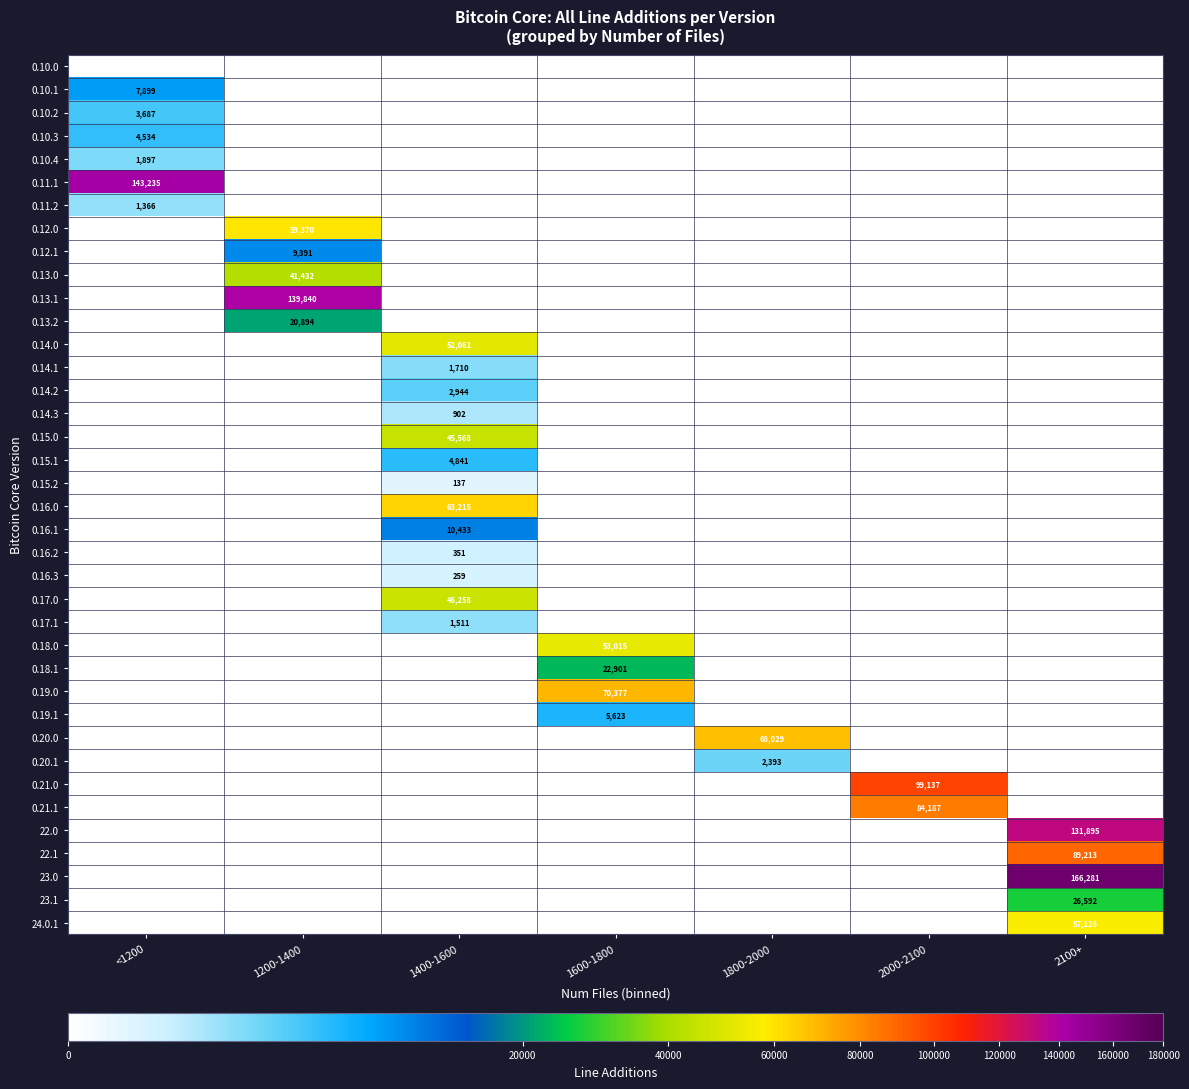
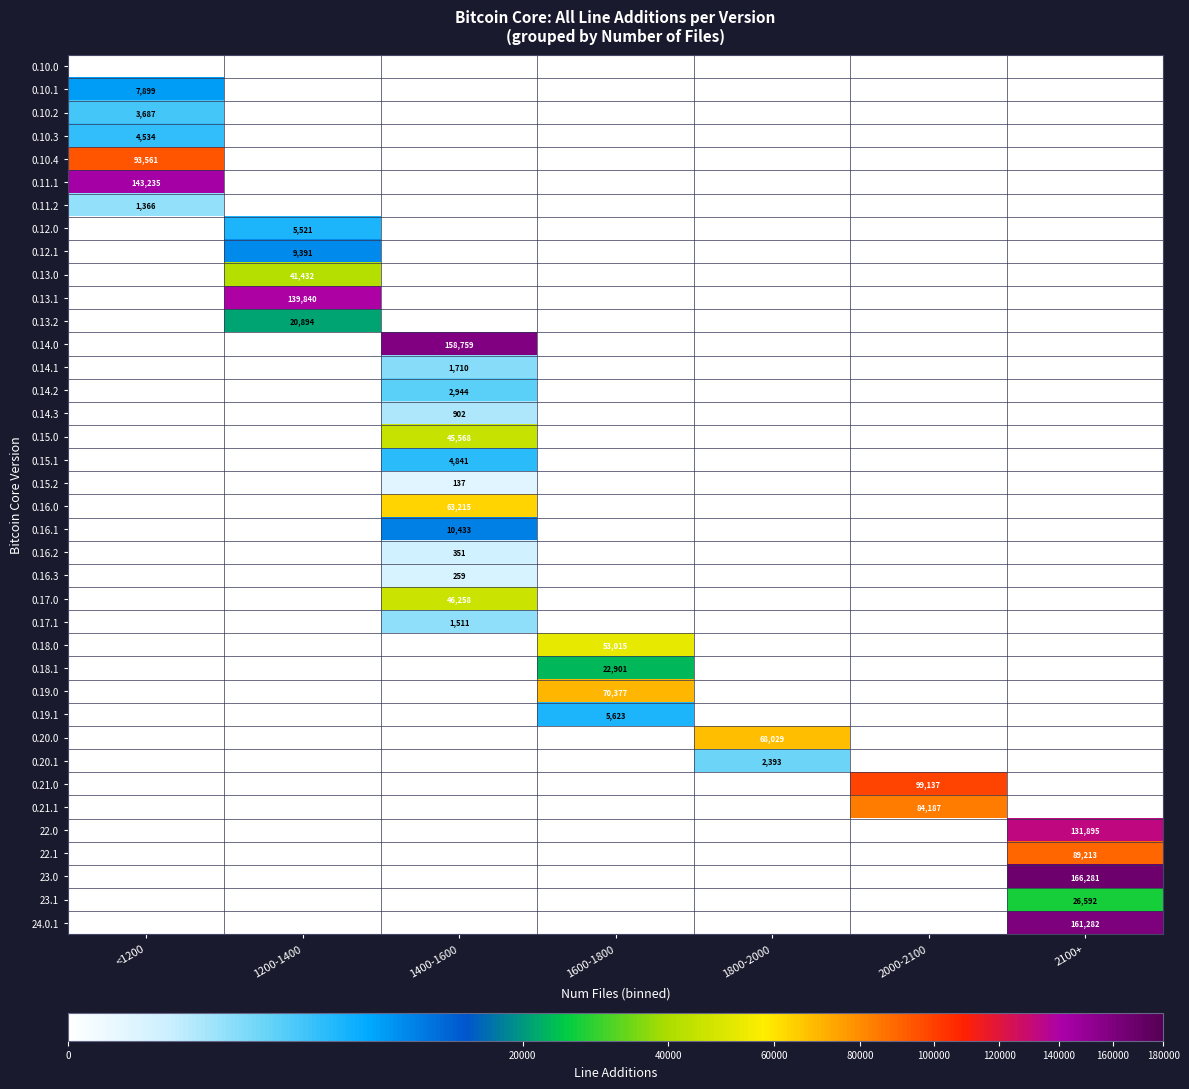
  {
    "0.10.1": {
      "<1200": "7,899"
    },
    "0.10.2": {
      "<1200": "3,687"
    },
    "0.10.3": {
      "<1200": "4,534"
    },
    "0.10.4": {
-     "<1200": "1,897"
+     "<1200": "93,561"
    },
    "0.11.1": {
      "<1200": "143,235"
    },
    "0.11.2": {
      "<1200": "1,366"
    },
    "0.12.0": {
-     "1200-1400": "59,370"
+     "1200-1400": "5,521"
    },
    "0.12.1": {
      "1200-1400": "9,391"
    },
    "0.13.0": {
      "1200-1400": "41,432"
    },
    "0.13.1": {
      "1200-1400": "139,840"
    },
    "0.13.2": {
      "1200-1400": "20,894"
    },
    "0.14.0": {
-     "1400-1600": "52,061"
+     "1400-1600": "158,759"
    },
    "0.14.1": {
      "1400-1600": "1,710"
    },
    "0.14.2": {
      "1400-1600": "2,944"
    },
    "0.14.3": {
      "1400-1600": "902"
    },
    "0.15.0": {
      "1400-1600": "45,568"
    },
    "0.15.1": {
      "1400-1600": "4,841"
    },
    "0.15.2": {
      "1400-1600": "137"
    },
    "0.16.0": {
      "1400-1600": "63,215"
    },
    "0.16.1": {
      "1400-1600": "10,433"
    },
    "0.16.2": {
      "1400-1600": "351"
    },
    "0.16.3": {
      "1400-1600": "259"
    },
    "0.17.0": {
      "1400-1600": "46,258"
    },
    "0.17.1": {
      "1400-1600": "1,511"
    },
    "0.18.0": {
      "1600-1800": "53,015"
    },
    "0.18.1": {
      "1600-1800": "22,901"
    },
    "0.19.0": {
      "1600-1800": "70,377"
    },
    "0.19.1": {
      "1600-1800": "5,623"
    },
    "0.20.0": {
      "1800-2000": "68,029"
    },
    "0.20.1": {
      "1800-2000": "2,393"
    },
    "0.21.0": {
      "2000-2100": "99,137"
    },
    "0.21.1": {
      "2000-2100": "84,187"
    },
    "22.0": {
      "2100+": "131,895"
    },
    "22.1": {
      "2100+": "89,213"
    },
    "23.0": {
      "2100+": "166,281"
    },
    "23.1": {
      "2100+": "26,592"
    },
    "24.0.1": {
-     "2100+": "57,126"
+     "2100+": "161,282"
    }
  }
